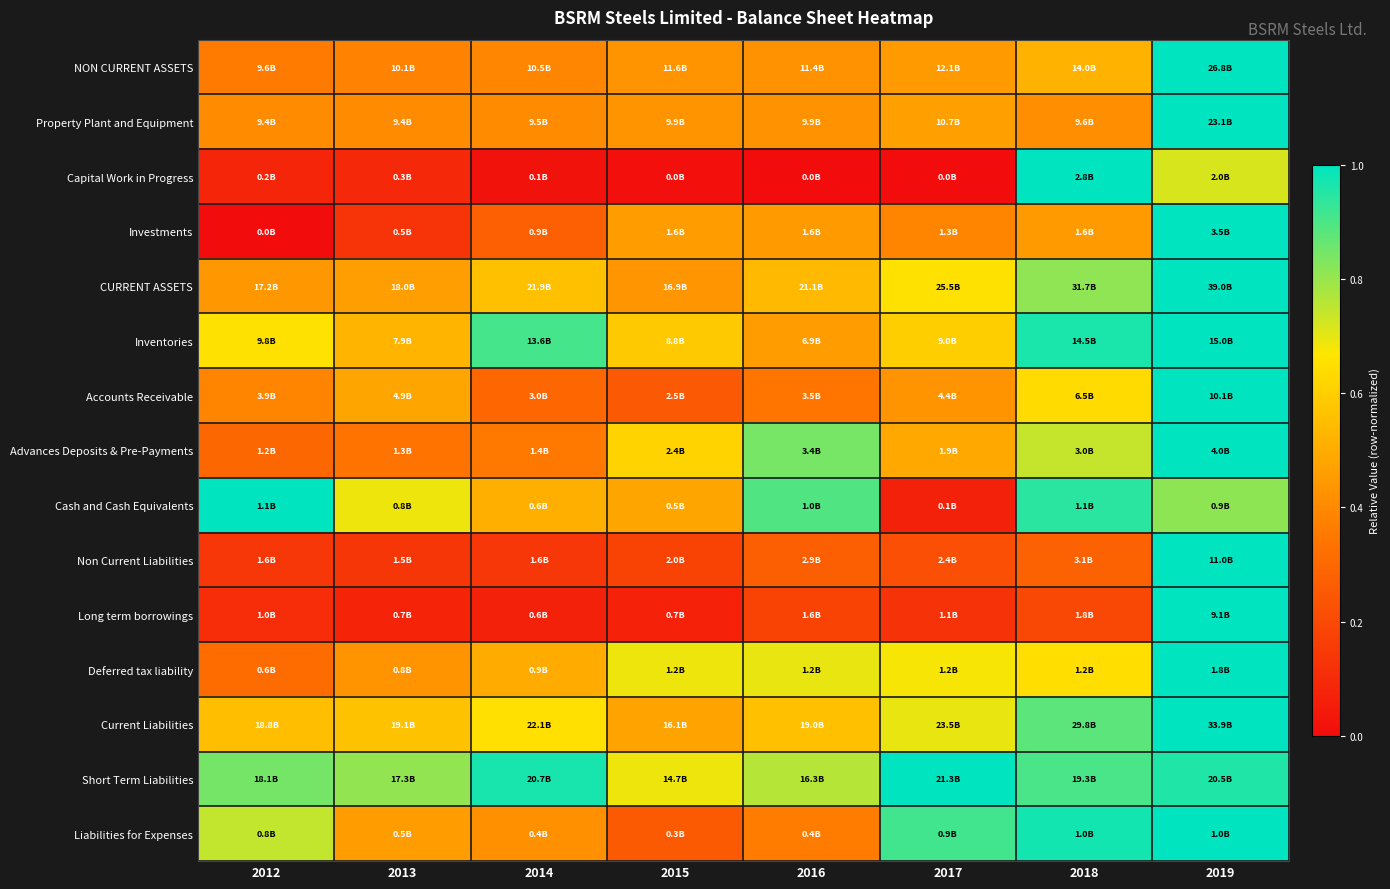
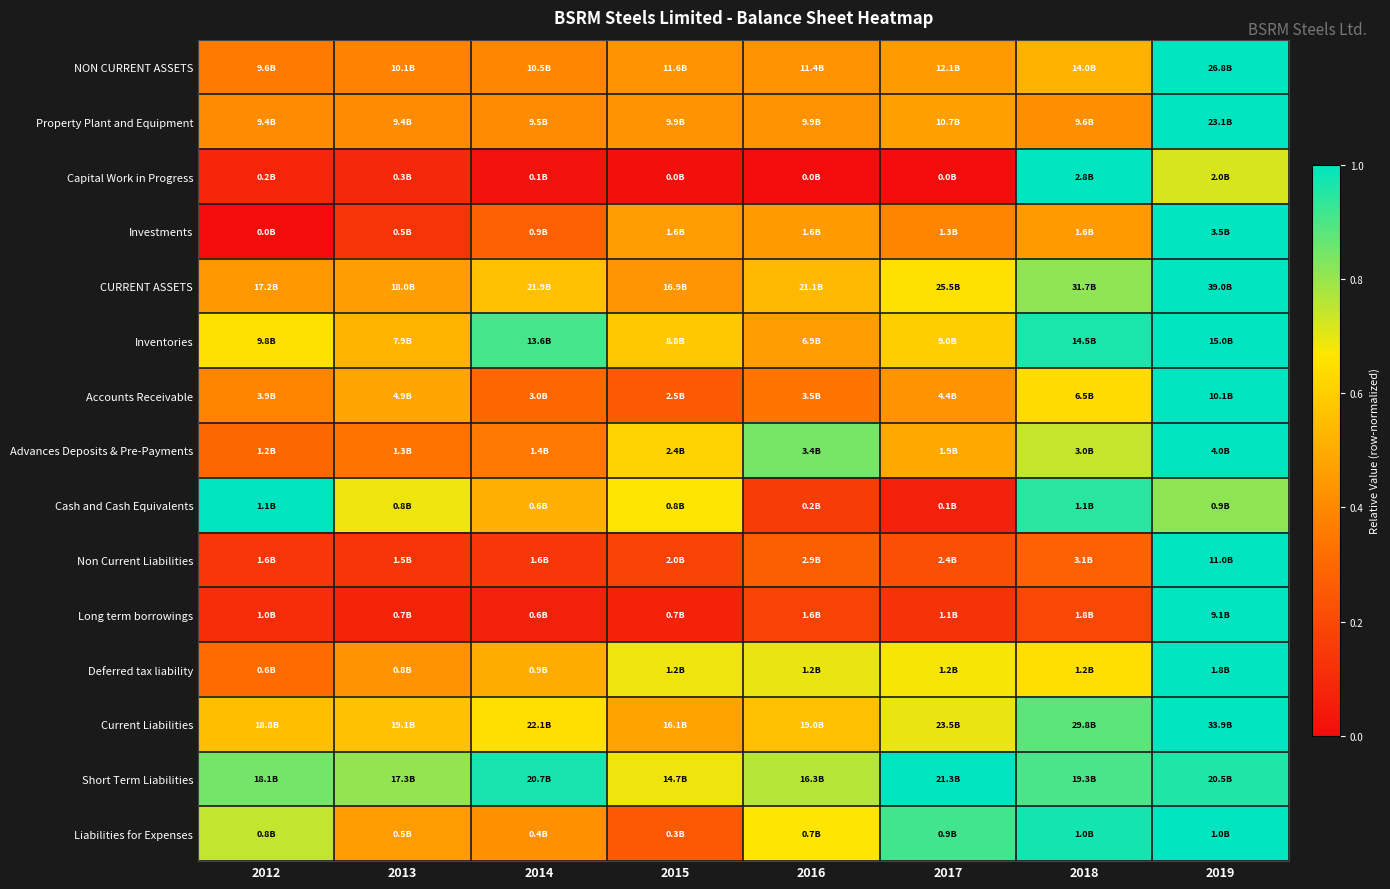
  {
    "NON CURRENT ASSETS": {
      "2012": "9.6B",
      "2013": "10.1B",
      "2014": "10.5B",
      "2015": "11.6B",
      "2016": "11.4B",
      "2017": "12.1B",
      "2018": "14.0B",
      "2019": "26.8B"
    },
    "Property Plant and Equipment": {
      "2012": "9.4B",
      "2013": "9.4B",
      "2014": "9.5B",
      "2015": "9.9B",
      "2016": "9.9B",
      "2017": "10.7B",
      "2018": "9.6B",
      "2019": "23.1B"
    },
    "Capital Work in Progress": {
      "2012": "0.2B",
      "2013": "0.3B",
      "2014": "0.1B",
      "2015": "0.0B",
      "2016": "0.0B",
      "2017": "0.0B",
      "2018": "2.8B",
      "2019": "2.0B"
    },
    "Investments": {
      "2012": "0.0B",
      "2013": "0.5B",
      "2014": "0.9B",
      "2015": "1.6B",
      "2016": "1.6B",
      "2017": "1.3B",
      "2018": "1.6B",
      "2019": "3.5B"
    },
    "CURRENT ASSETS": {
      "2012": "17.2B",
      "2013": "18.0B",
      "2014": "21.9B",
      "2015": "16.9B",
      "2016": "21.1B",
      "2017": "25.5B",
      "2018": "31.7B",
      "2019": "39.0B"
    },
    "Inventories": {
      "2012": "9.8B",
      "2013": "7.9B",
      "2014": "13.6B",
      "2015": "8.8B",
      "2016": "6.9B",
      "2017": "9.0B",
      "2018": "14.5B",
      "2019": "15.0B"
    },
    "Accounts Receivable": {
      "2012": "3.9B",
      "2013": "4.9B",
      "2014": "3.0B",
      "2015": "2.5B",
      "2016": "3.5B",
      "2017": "4.4B",
      "2018": "6.5B",
      "2019": "10.1B"
    },
    "Advances Deposits & Pre-Payments": {
      "2012": "1.2B",
      "2013": "1.3B",
      "2014": "1.4B",
      "2015": "2.4B",
      "2016": "3.4B",
      "2017": "1.9B",
      "2018": "3.0B",
      "2019": "4.0B"
    },
    "Cash and Cash Equivalents": {
      "2012": "1.1B",
      "2013": "0.8B",
      "2014": "0.6B",
-     "2015": "0.5B",
-     "2016": "1.0B",
+     "2015": "0.8B",
+     "2016": "0.2B",
      "2017": "0.1B",
      "2018": "1.1B",
      "2019": "0.9B"
    },
    "Non Current Liabilities": {
      "2012": "1.6B",
      "2013": "1.5B",
      "2014": "1.6B",
      "2015": "2.0B",
      "2016": "2.9B",
      "2017": "2.4B",
      "2018": "3.1B",
      "2019": "11.0B"
    },
    "Long term borrowings": {
      "2012": "1.0B",
      "2013": "0.7B",
      "2014": "0.6B",
      "2015": "0.7B",
      "2016": "1.6B",
      "2017": "1.1B",
      "2018": "1.8B",
      "2019": "9.1B"
    },
    "Deferred tax liability": {
      "2012": "0.6B",
      "2013": "0.8B",
      "2014": "0.9B",
      "2015": "1.2B",
      "2016": "1.2B",
      "2017": "1.2B",
      "2018": "1.2B",
      "2019": "1.8B"
    },
    "Current Liabilities": {
      "2012": "18.8B",
      "2013": "19.1B",
      "2014": "22.1B",
      "2015": "16.1B",
      "2016": "19.0B",
      "2017": "23.5B",
      "2018": "29.8B",
      "2019": "33.9B"
    },
    "Short Term Liabilities": {
      "2012": "18.1B",
      "2013": "17.3B",
      "2014": "20.7B",
      "2015": "14.7B",
      "2016": "16.3B",
      "2017": "21.3B",
      "2018": "19.3B",
      "2019": "20.5B"
    },
    "Liabilities for Expenses": {
      "2012": "0.8B",
      "2013": "0.5B",
      "2014": "0.4B",
      "2015": "0.3B",
-     "2016": "0.4B",
+     "2016": "0.7B",
      "2017": "0.9B",
      "2018": "1.0B",
      "2019": "1.0B"
    }
  }
